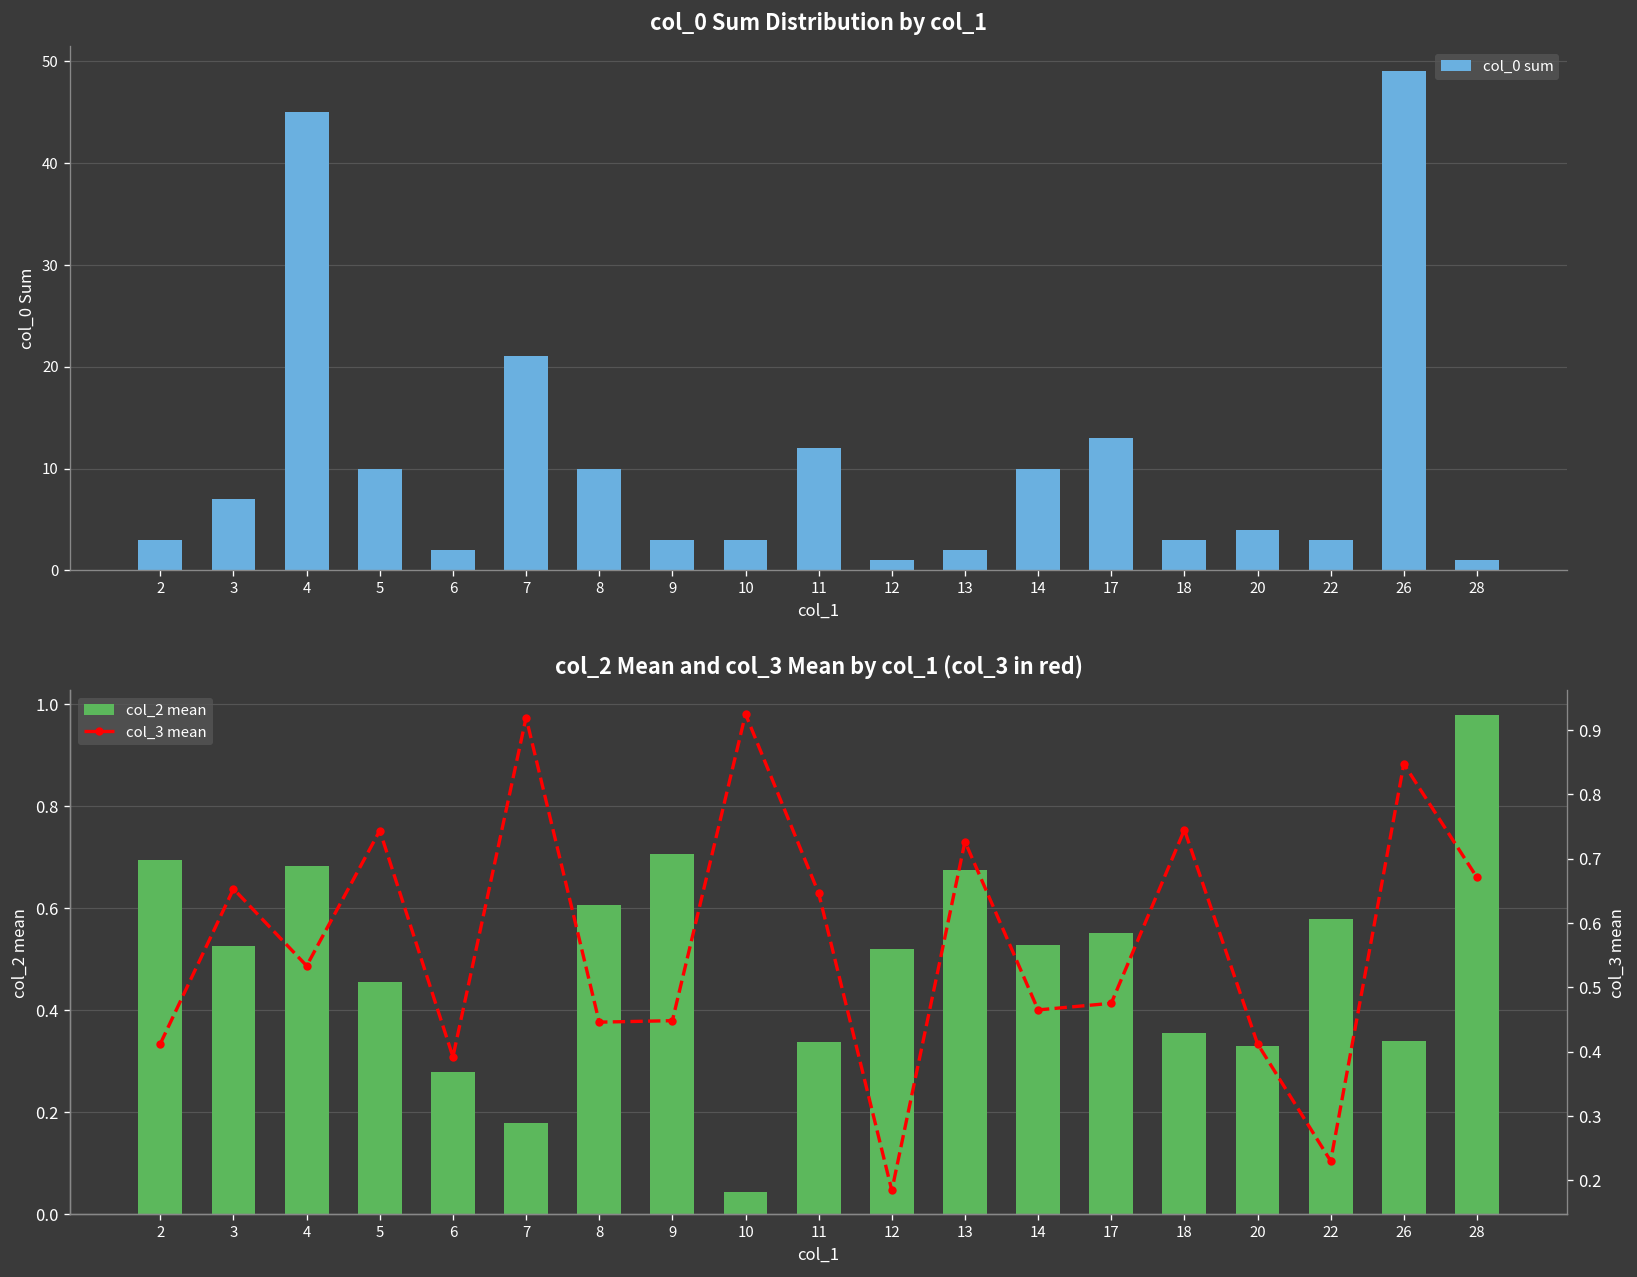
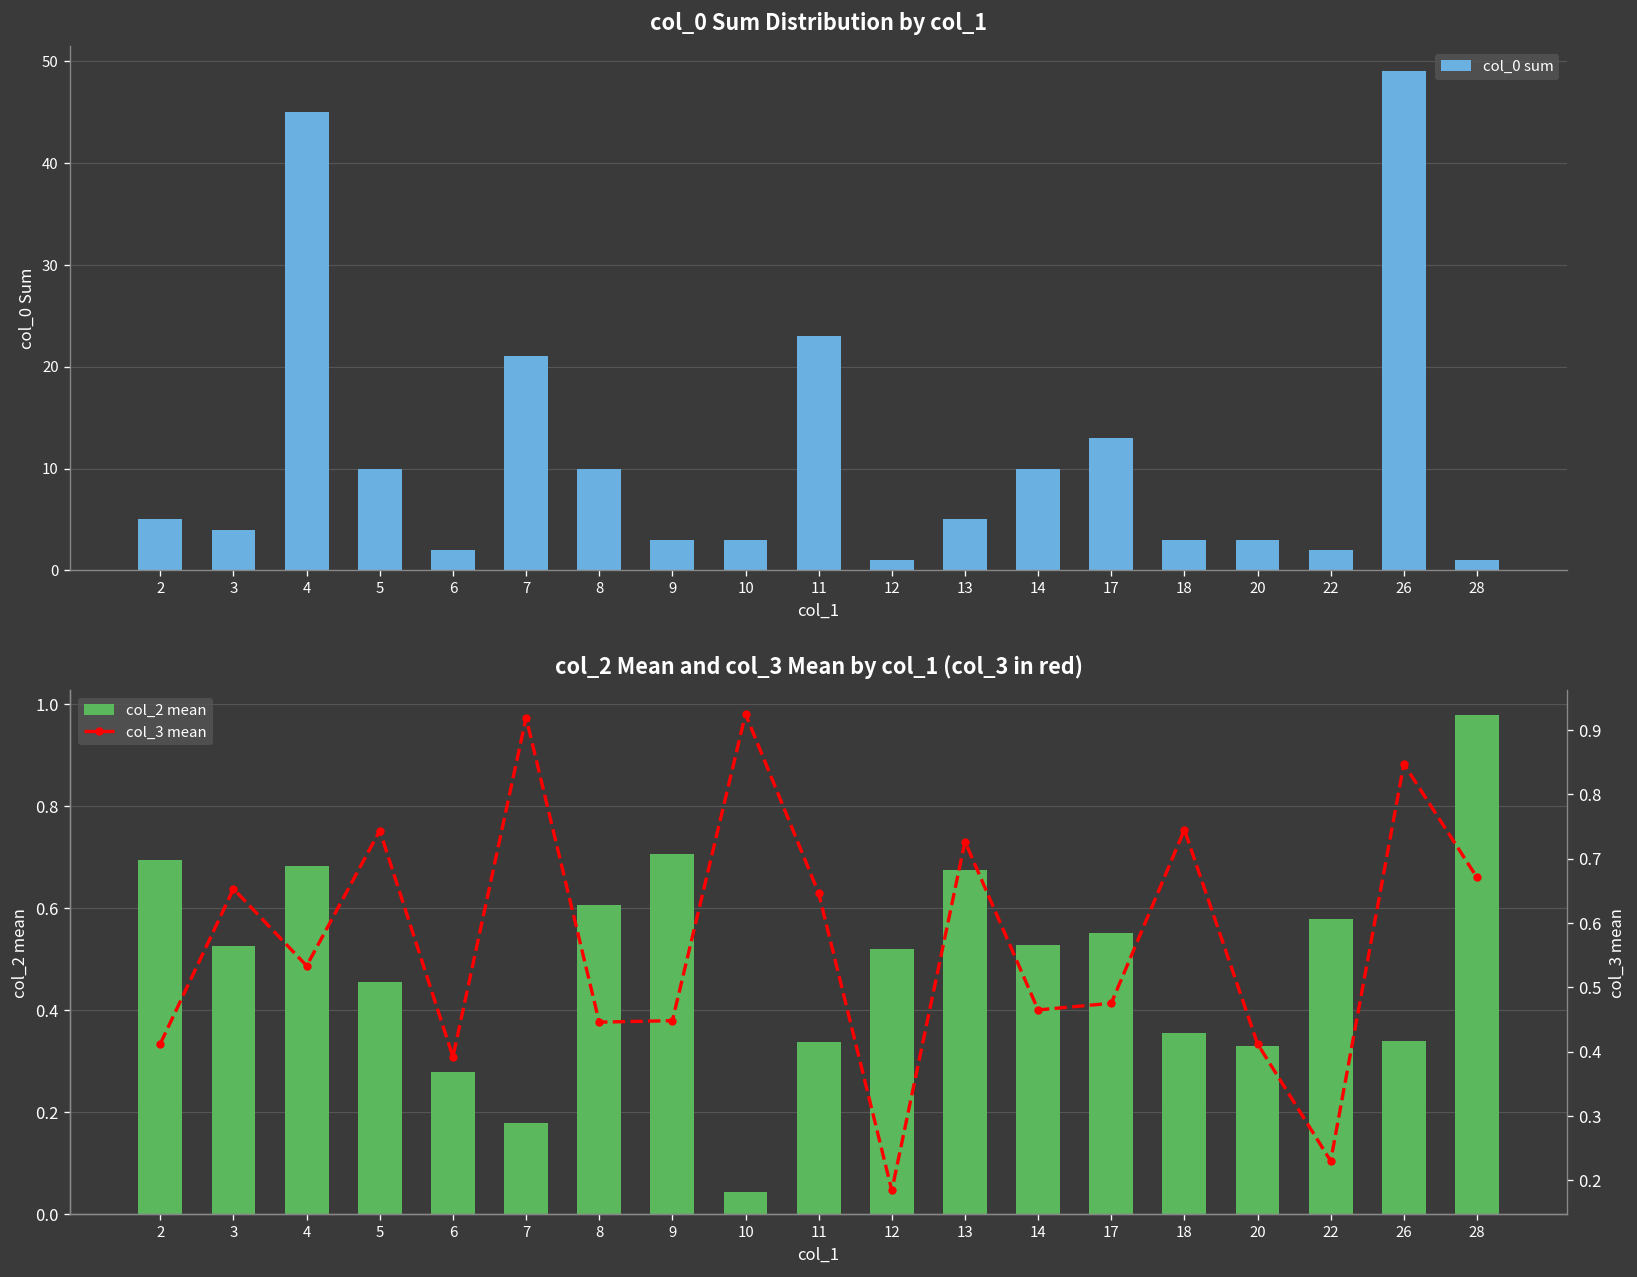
  {
    "col_0 Sum Distribution by col_1": {
-     "2": 3,
-     "3": 7,
+     "2": 5,
+     "3": 4,
      "4": 45,
      "5": 10,
      "6": 2,
      "7": 21,
      "8": 10,
      "9": 3,
      "10": 3,
-     "11": 12,
+     "11": 23,
      "12": 1,
-     "13": 2,
+     "13": 5,
      "14": 10,
      "17": 13,
      "18": 3,
-     "20": 4,
-     "22": 3,
+     "20": 3,
+     "22": 2,
      "26": 49,
      "28": 1
    }
  }
